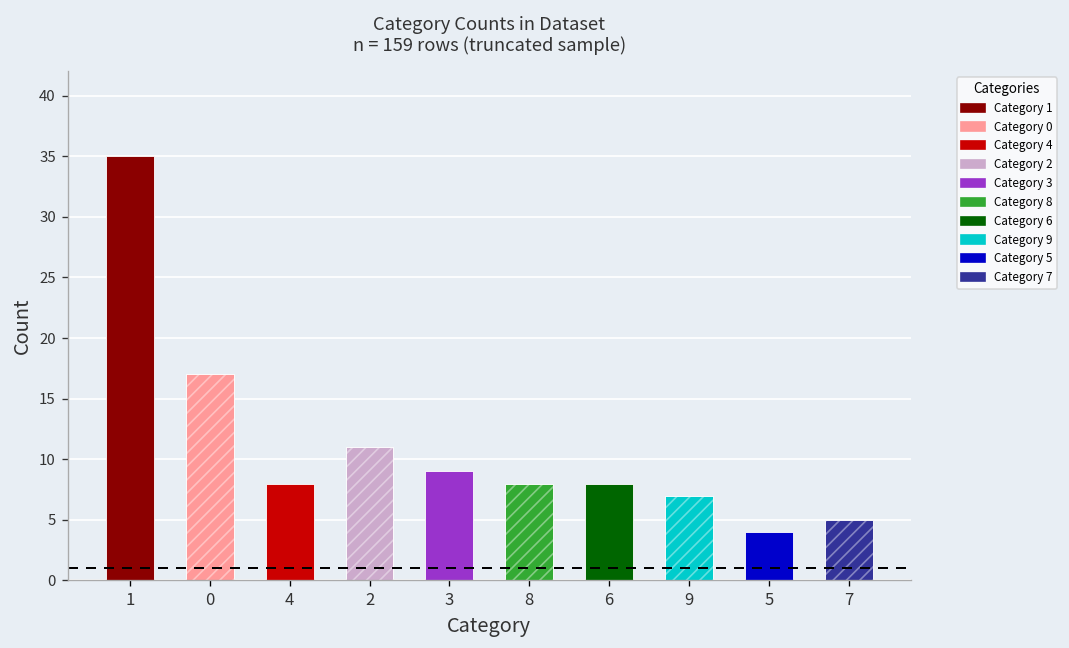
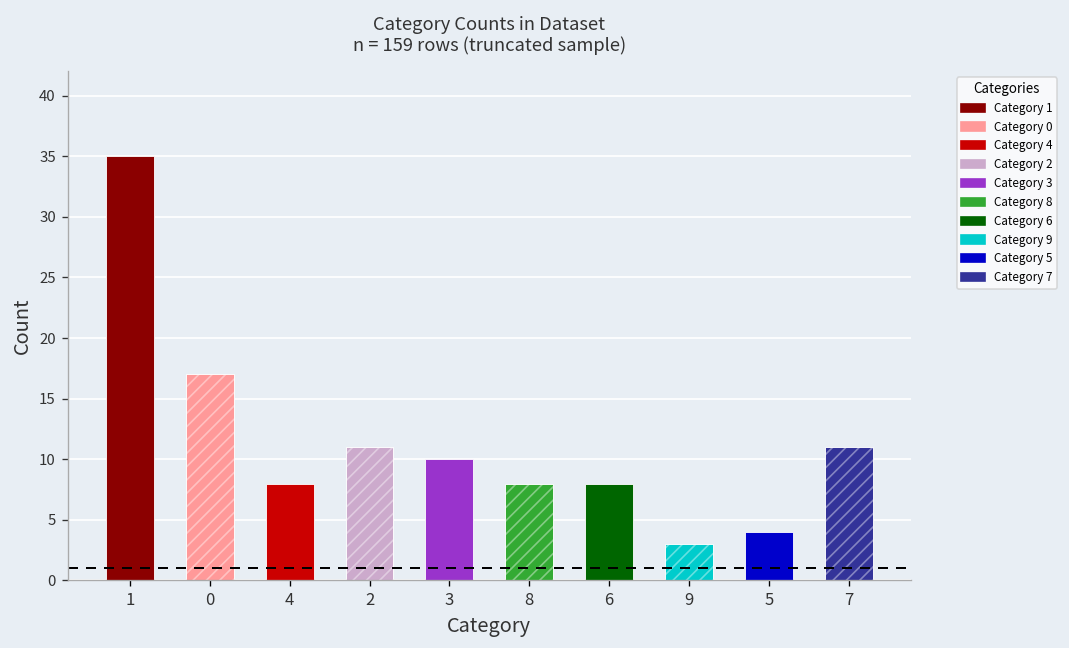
  {
    "1": 35,
    "0": 17,
    "4": 8,
    "2": 11,
-   "3": 9,
+   "3": 10,
    "8": 8,
    "6": 8,
-   "9": 7,
+   "9": 3,
    "5": 4,
-   "7": 5
+   "7": 11
  }
